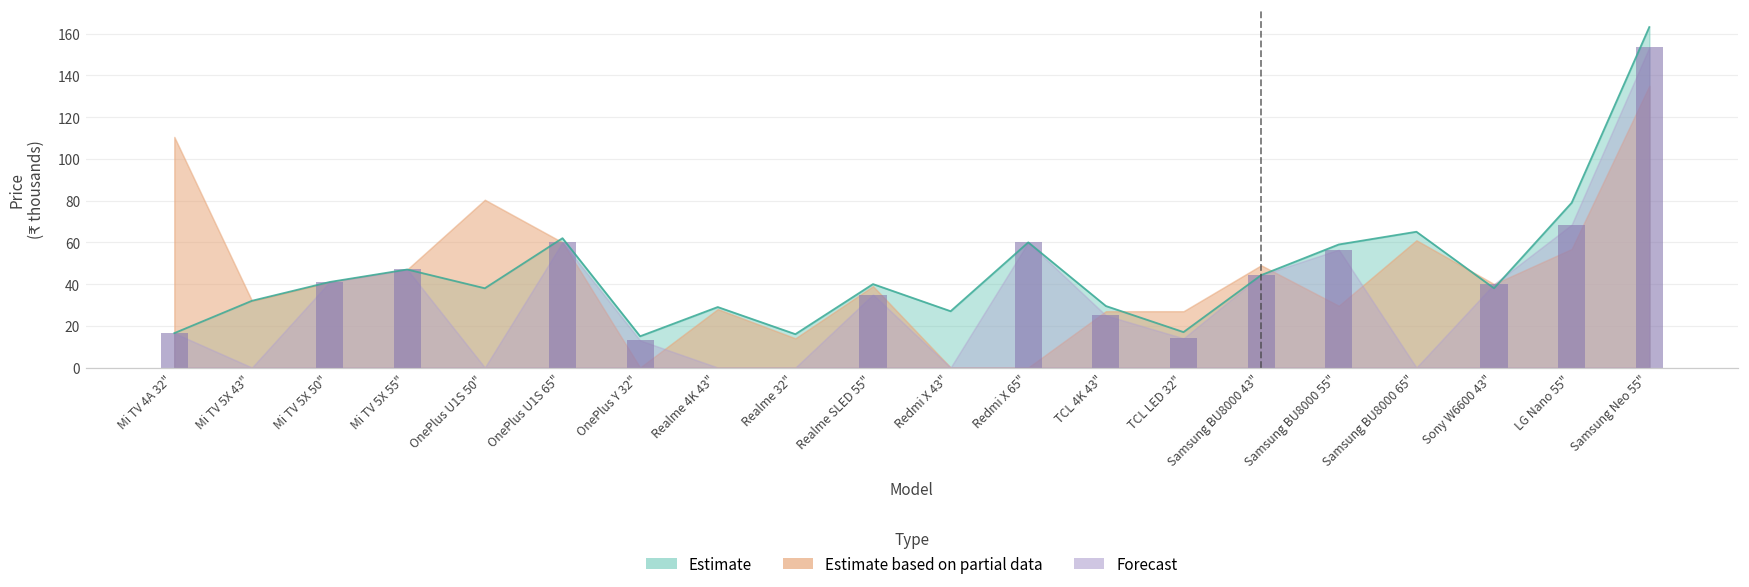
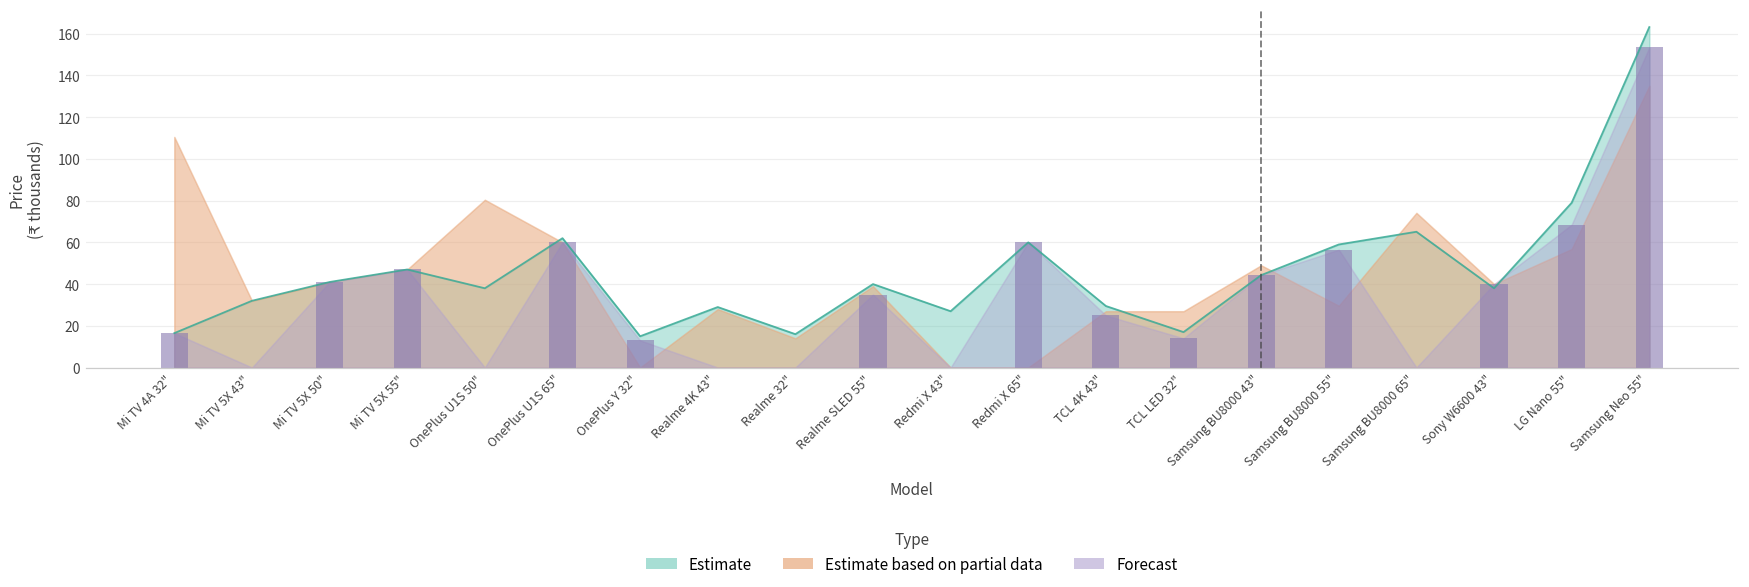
  {
    "Estimate based on partial data": {
      "Mi TV 4A 32\"": 111,
      "OnePlus U1S 50\"": 80,
      "OnePlus Y 32\"": 0,
      "Realme 32\"": 14,
      "Redmi X 65\"": 0,
      "TCL 4K 43\"": 27,
      "TCL LED 32\"": 27,
      "Samsung BU8000 43\"": 49,
      "Samsung BU8000 55\"": 30,
-     "Samsung BU8000 65\"": 61,
+     "Samsung BU8000 65\"": 74,
      "LG Nano 55\"": 57,
      "Samsung Neo 55\"": 135
    }
  }
